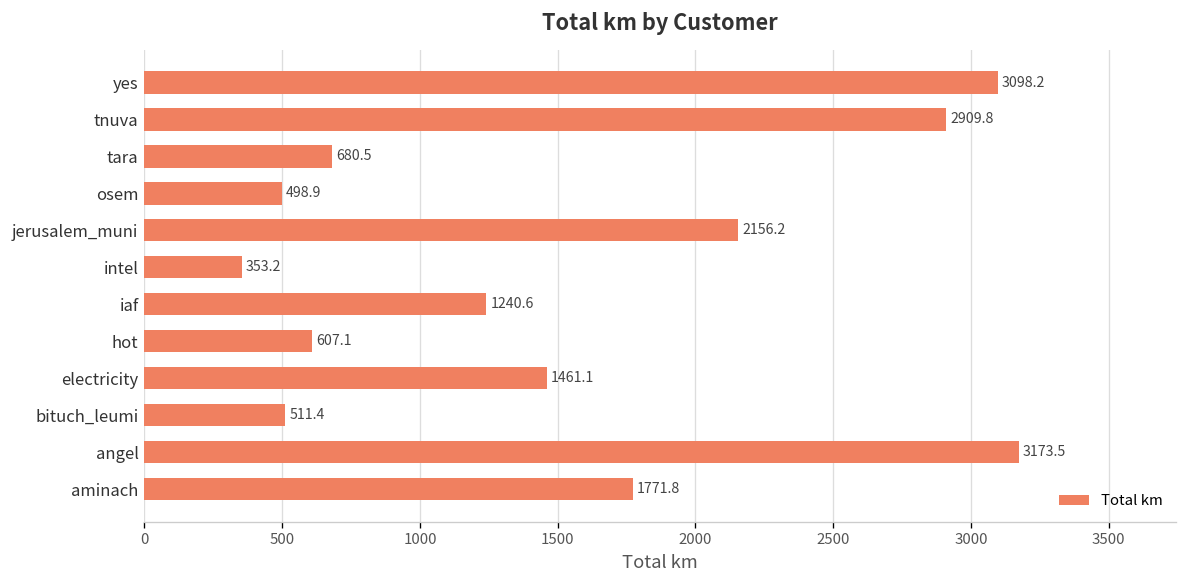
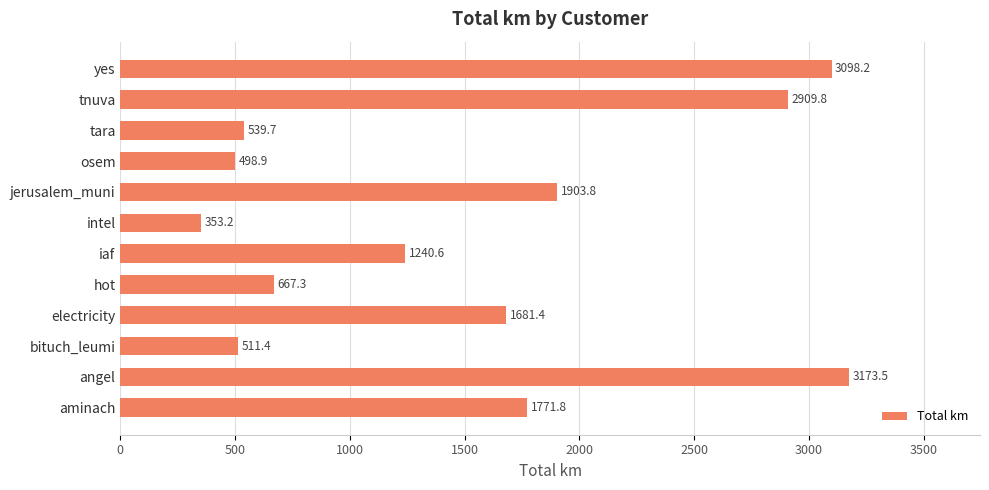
  {
    "yes": 3098.2,
    "tnuva": 2909.8,
-   "tara": 680.5,
+   "tara": 539.7,
    "osem": 498.9,
-   "jerusalem_muni": 2156.2,
+   "jerusalem_muni": 1903.8,
    "intel": 353.2,
    "iaf": 1240.6,
-   "hot": 607.1,
-   "electricity": 1461.1,
+   "hot": 667.3,
+   "electricity": 1681.4,
    "bituch_leumi": 511.4,
    "angel": 3173.5,
    "aminach": 1771.8
  }
